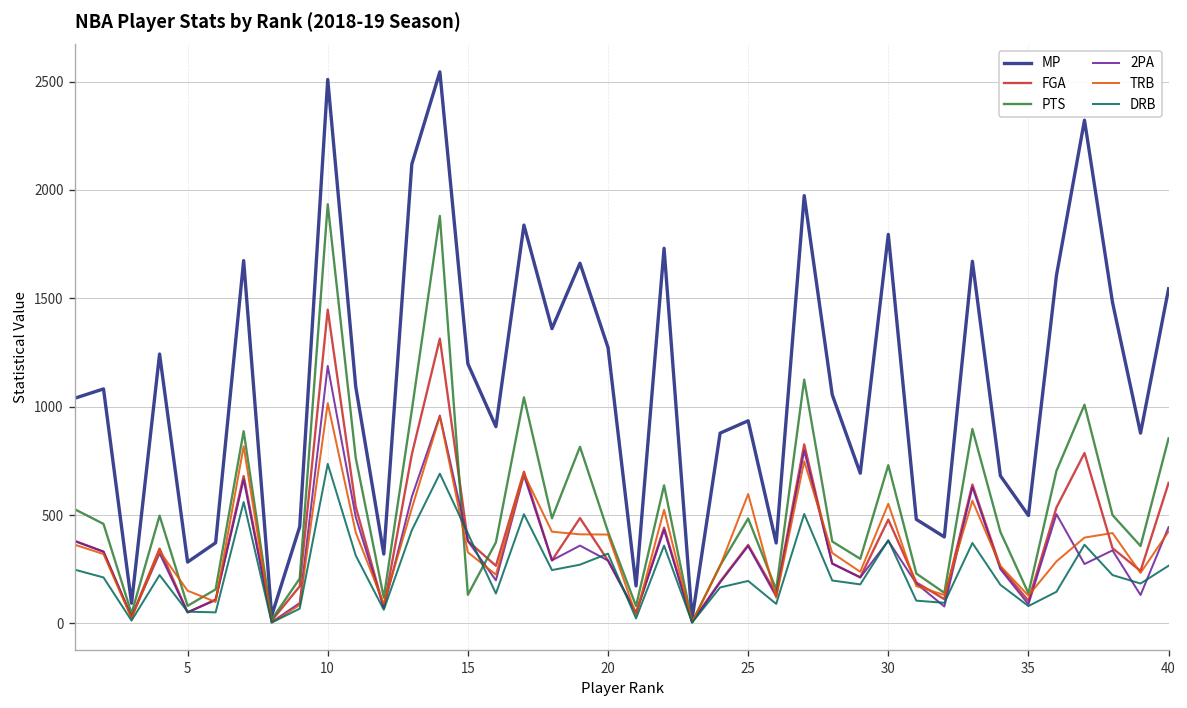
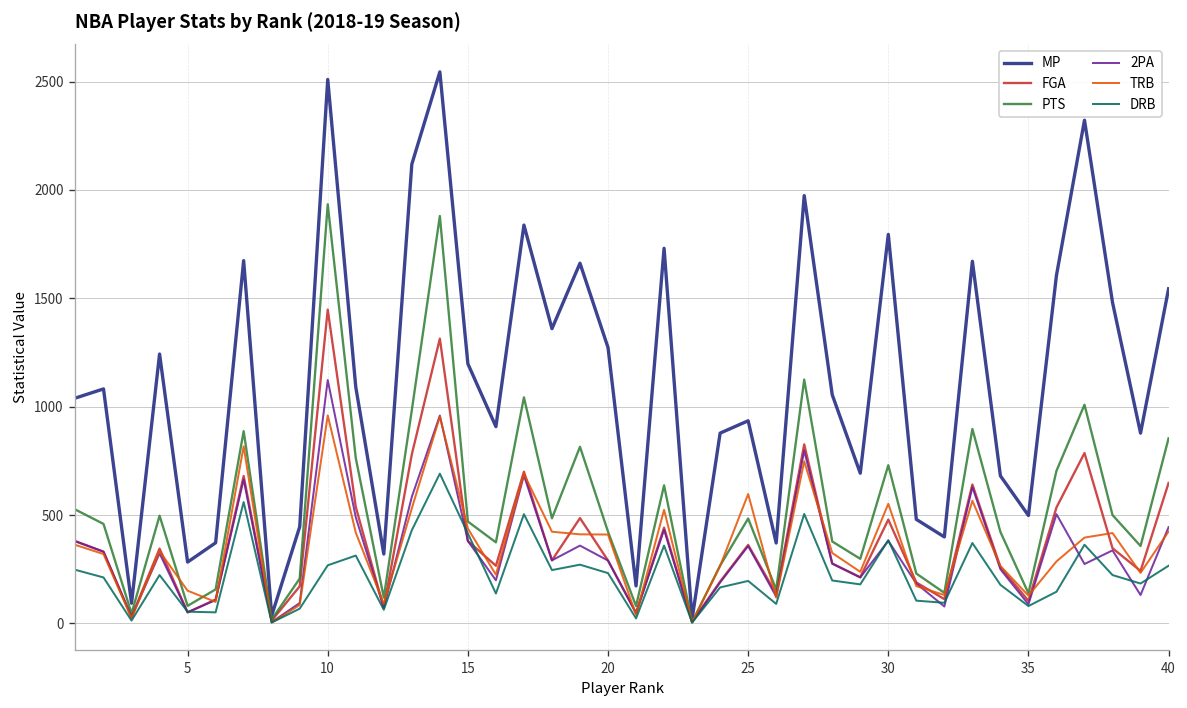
  {
    "MP": {
      "5": 280,
      "10": 2510,
      "15": 1200,
      "20": 1270,
      "25": 940,
      "30": 1800,
      "35": 500,
      "40": 1540
    },
    "FGA": {
      "10": 1450,
      "30": 480,
      "35": 100,
      "40": 650
    },
    "PTS": {
      "5": 80,
      "10": 1930,
-     "15": 130,
+     "15": 470,
      "25": 480,
      "30": 730,
      "40": 850
    },
    "2PA": {
-     "10": 1190,
+     "10": 1120,
      "40": 440
    },
    "TRB": {
      "5": 150,
-     "10": 1020,
-     "15": 330,
+     "10": 960,
+     "15": 440,
      "25": 600,
      "30": 550,
      "40": 420
    },
    "DRB": {
-     "10": 740,
+     "10": 270,
      "15": 420,
-     "20": 320,
+     "20": 230,
      "25": 200,
      "40": 270
    }
  }
